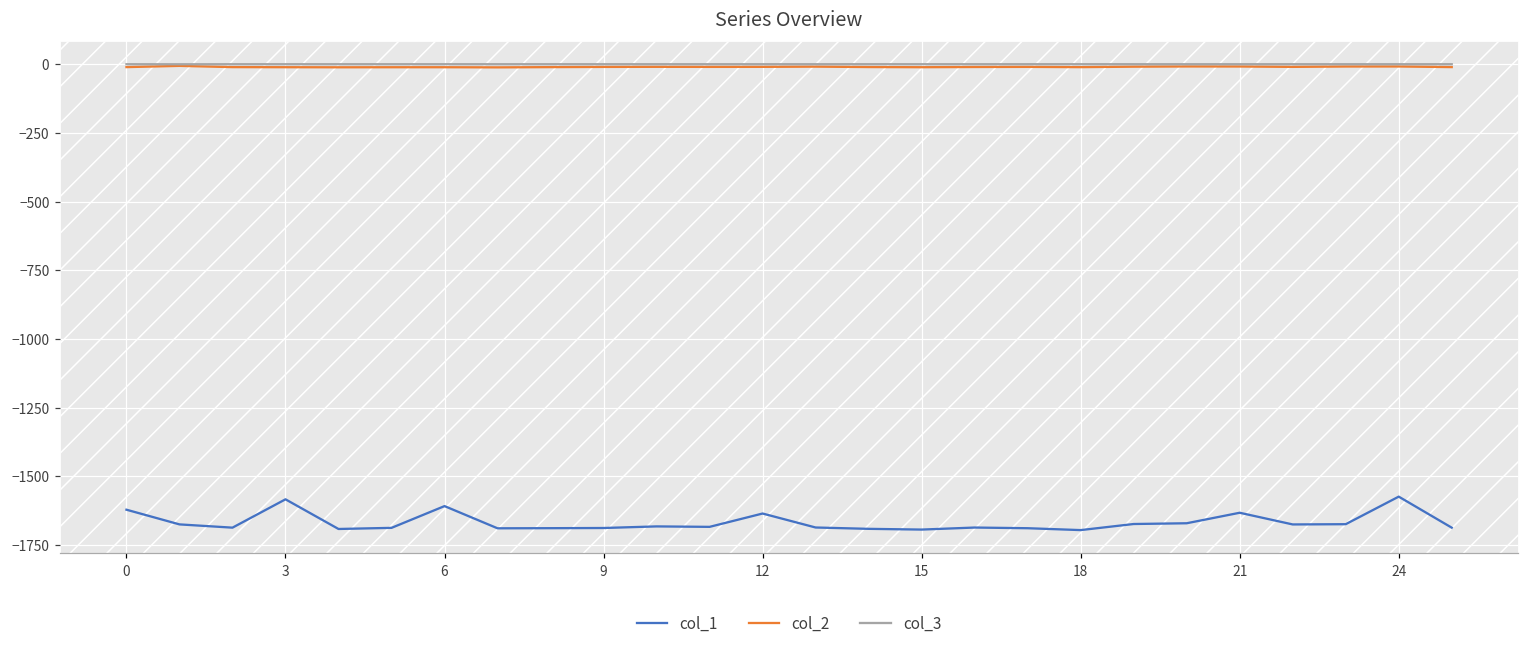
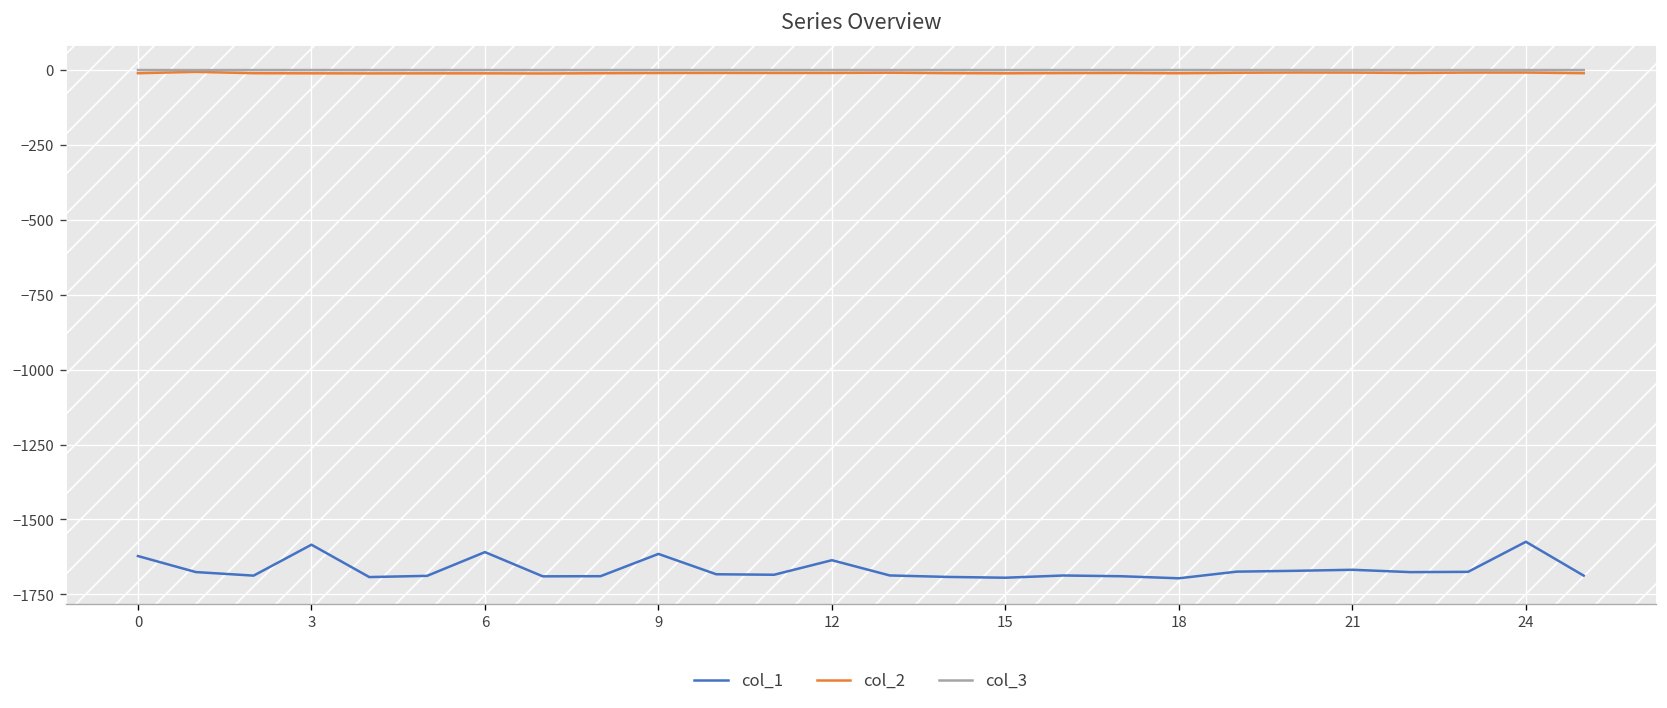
  {
    "col_1": {
      "0": -1620,
      "3": -1580,
      "6": -1610,
-     "9": -1690,
+     "9": -1610,
      "12": -1640,
      "15": -1690,
      "18": -1700,
-     "21": -1630,
+     "21": -1670,
      "24": -1570
    },
    "col_2": {
      "0": -10,
      "3": -10,
      "6": -10,
      "15": -10,
      "18": -10
    },
    "col_3": {
      "0": 0,
      "3": 0,
      "6": 0,
      "15": 0,
      "18": 0
    }
  }
